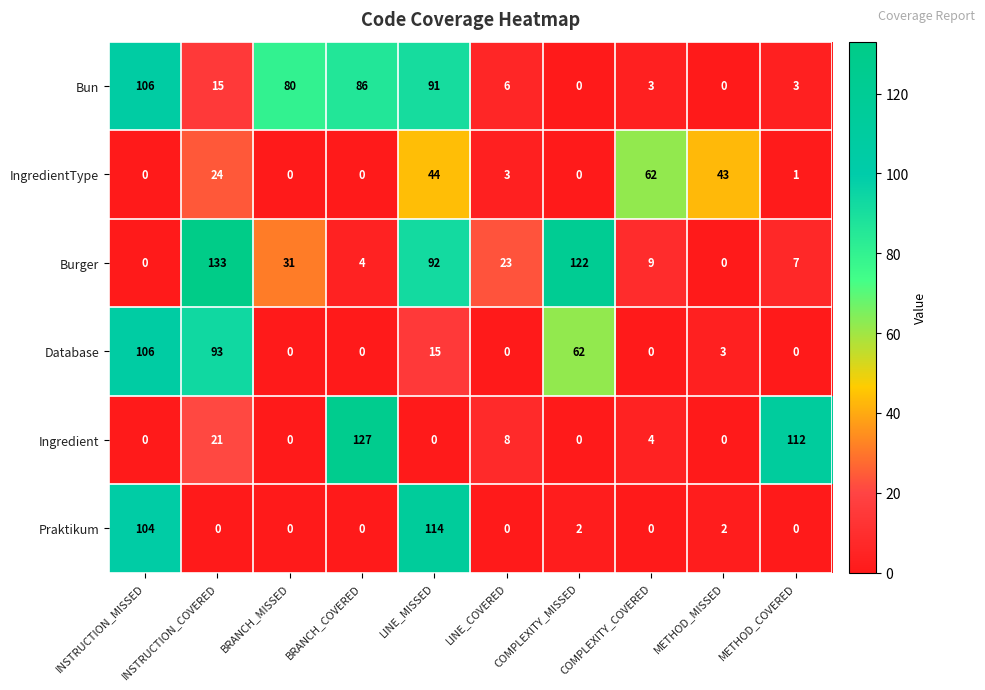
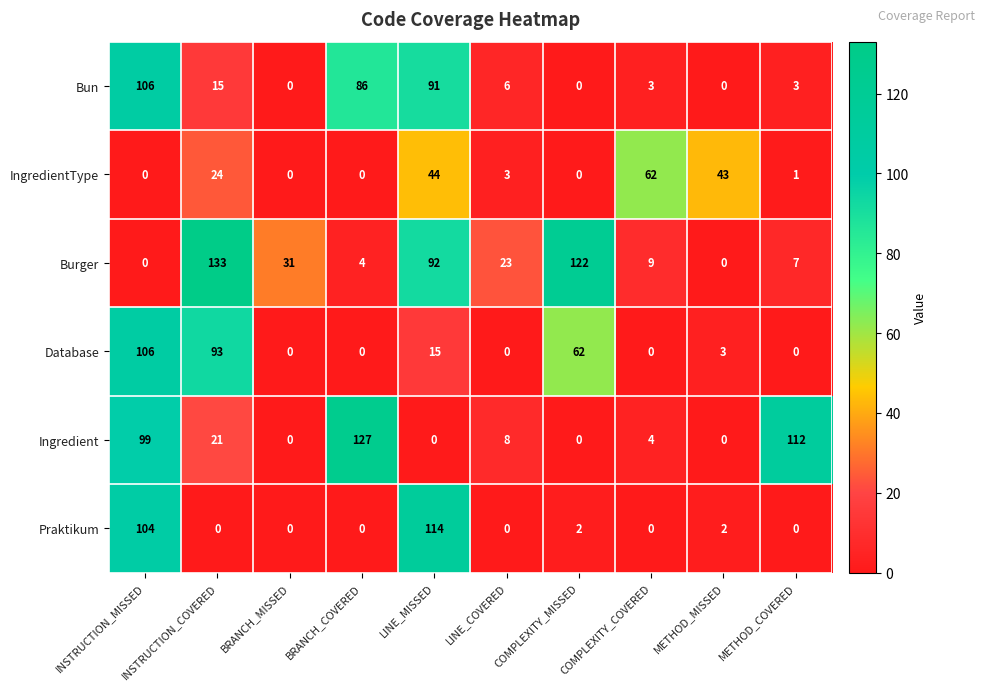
  {
    "Bun": {
      "INSTRUCTION_MISSED": 106,
      "INSTRUCTION_COVERED": 15,
-     "BRANCH_MISSED": 80,
+     "BRANCH_MISSED": 0,
      "BRANCH_COVERED": 86,
      "LINE_MISSED": 91,
      "LINE_COVERED": 6,
      "COMPLEXITY_MISSED": 0,
      "COMPLEXITY_COVERED": 3,
      "METHOD_MISSED": 0,
      "METHOD_COVERED": 3
    },
    "IngredientType": {
      "INSTRUCTION_MISSED": 0,
      "INSTRUCTION_COVERED": 24,
      "BRANCH_MISSED": 0,
      "BRANCH_COVERED": 0,
      "LINE_MISSED": 44,
      "LINE_COVERED": 3,
      "COMPLEXITY_MISSED": 0,
      "COMPLEXITY_COVERED": 62,
      "METHOD_MISSED": 43,
      "METHOD_COVERED": 1
    },
    "Burger": {
      "INSTRUCTION_MISSED": 0,
      "INSTRUCTION_COVERED": 133,
      "BRANCH_MISSED": 31,
      "BRANCH_COVERED": 4,
      "LINE_MISSED": 92,
      "LINE_COVERED": 23,
      "COMPLEXITY_MISSED": 122,
      "COMPLEXITY_COVERED": 9,
      "METHOD_MISSED": 0,
      "METHOD_COVERED": 7
    },
    "Database": {
      "INSTRUCTION_MISSED": 106,
      "INSTRUCTION_COVERED": 93,
      "BRANCH_MISSED": 0,
      "BRANCH_COVERED": 0,
      "LINE_MISSED": 15,
      "LINE_COVERED": 0,
      "COMPLEXITY_MISSED": 62,
      "COMPLEXITY_COVERED": 0,
      "METHOD_MISSED": 3,
      "METHOD_COVERED": 0
    },
    "Ingredient": {
-     "INSTRUCTION_MISSED": 0,
+     "INSTRUCTION_MISSED": 99,
      "INSTRUCTION_COVERED": 21,
      "BRANCH_MISSED": 0,
      "BRANCH_COVERED": 127,
      "LINE_MISSED": 0,
      "LINE_COVERED": 8,
      "COMPLEXITY_MISSED": 0,
      "COMPLEXITY_COVERED": 4,
      "METHOD_MISSED": 0,
      "METHOD_COVERED": 112
    },
    "Praktikum": {
      "INSTRUCTION_MISSED": 104,
      "INSTRUCTION_COVERED": 0,
      "BRANCH_MISSED": 0,
      "BRANCH_COVERED": 0,
      "LINE_MISSED": 114,
      "LINE_COVERED": 0,
      "COMPLEXITY_MISSED": 2,
      "COMPLEXITY_COVERED": 0,
      "METHOD_MISSED": 2,
      "METHOD_COVERED": 0
    }
  }
